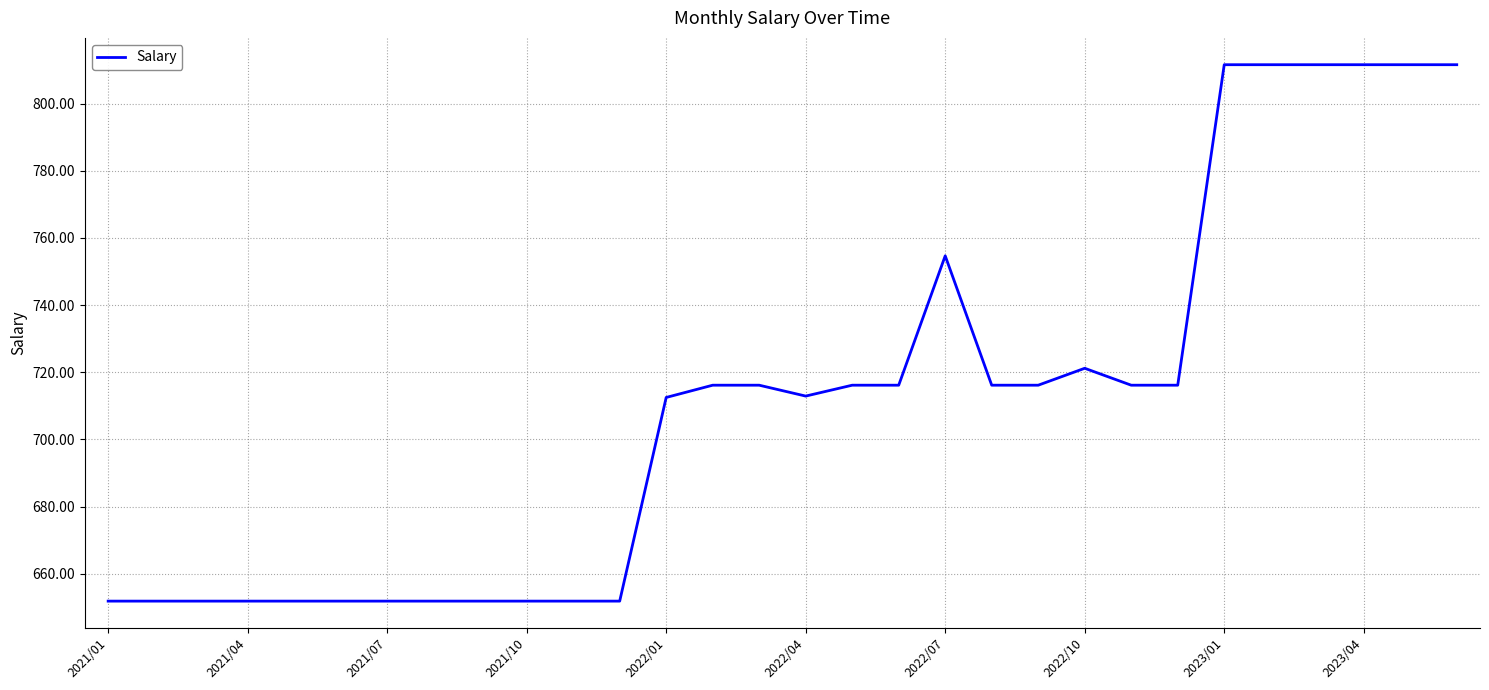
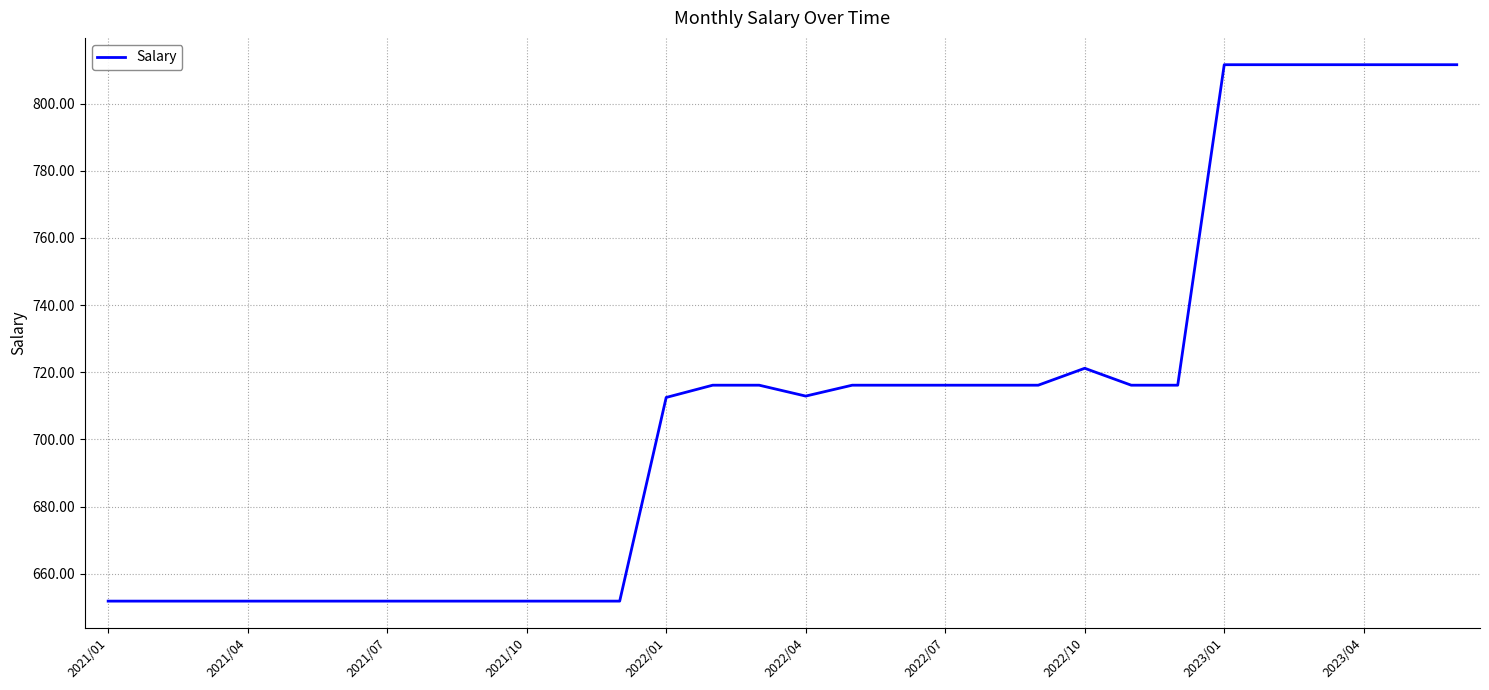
  {
    "2021/01": 652,
    "2021/04": 652,
    "2021/07": 652,
    "2021/10": 652,
    "2022/01": 713,
    "2022/04": 713,
-   "2022/07": 755,
+   "2022/07": 716,
    "2022/10": 721,
    "2023/01": 812,
    "2023/04": 812
  }
